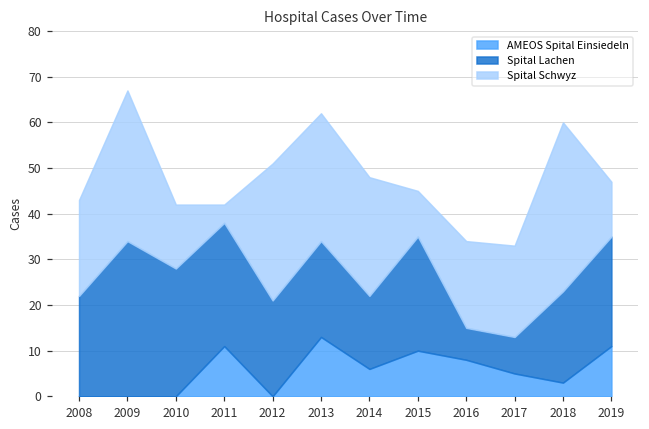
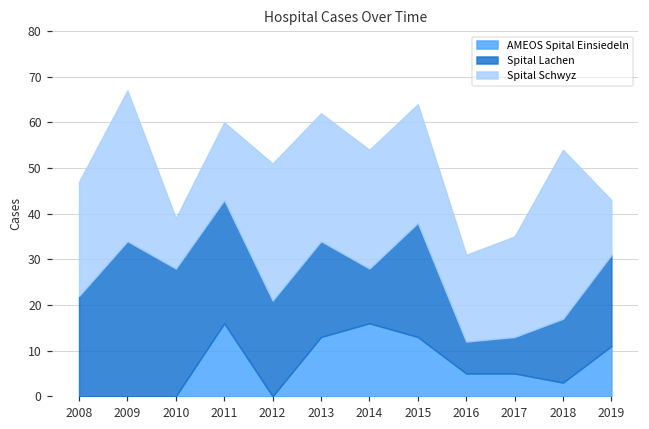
  {
    "AMEOS Spital Einsiedeln": {
      "2008": 0,
      "2009": 0,
      "2010": 0,
-     "2011": 11,
+     "2011": 16,
      "2012": 0,
      "2013": 13,
-     "2014": 6,
-     "2015": 10,
-     "2016": 8,
+     "2014": 16,
+     "2015": 13,
+     "2016": 5,
      "2017": 5,
      "2018": 3,
      "2019": 11
    },
    "Spital Lachen": {
      "2008": 22,
      "2009": 34,
      "2010": 28,
      "2011": 27,
      "2012": 21,
      "2013": 21,
-     "2014": 16,
+     "2014": 12,
      "2015": 25,
      "2016": 7,
      "2017": 8,
-     "2018": 20,
-     "2019": 24
+     "2018": 14,
+     "2019": 20
    },
    "Spital Schwyz": {
-     "2008": 21,
+     "2008": 25,
      "2009": 33,
-     "2010": 14,
-     "2011": 4,
+     "2010": 11,
+     "2011": 17,
      "2012": 30,
      "2013": 28,
      "2014": 26,
-     "2015": 10,
+     "2015": 26,
      "2016": 19,
-     "2017": 20,
+     "2017": 22,
      "2018": 37,
      "2019": 12
    }
  }
